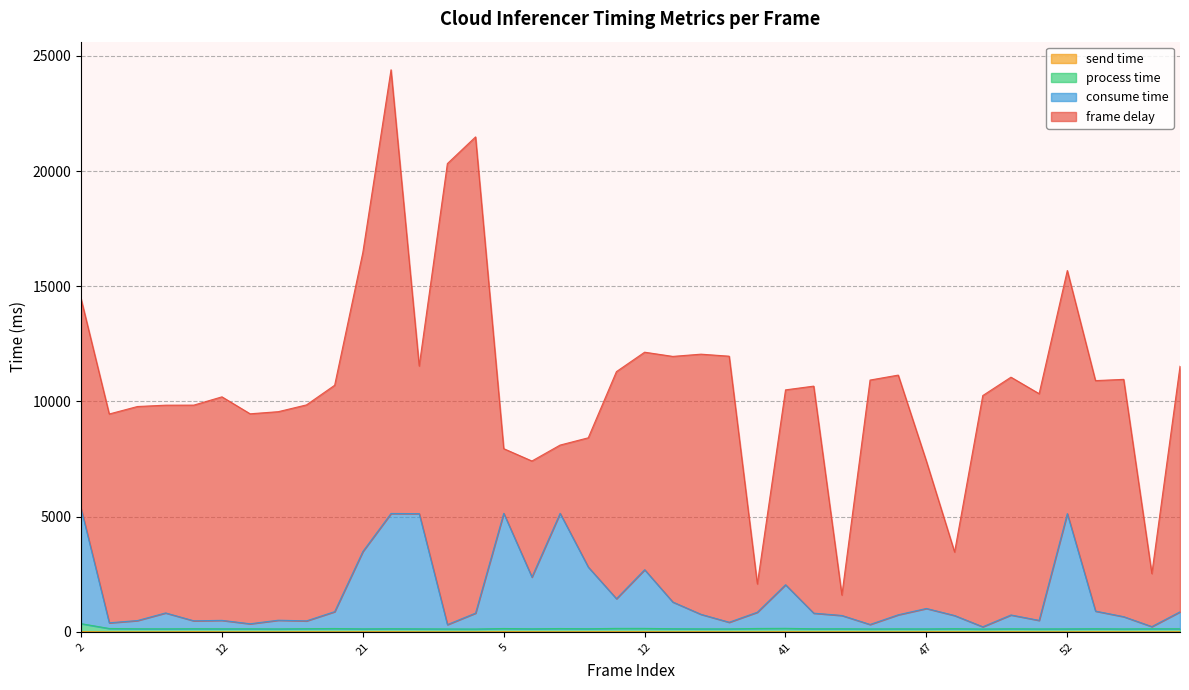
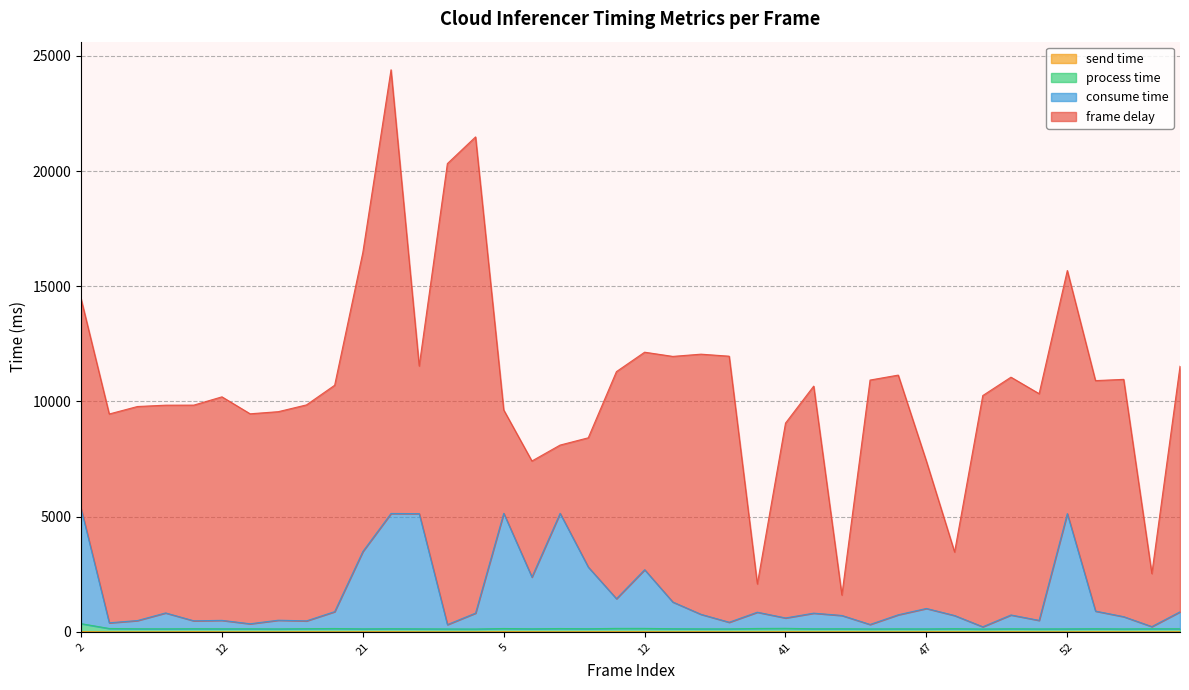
  {
    "send time": {
      "5": 0,
      "41": 0,
      "47": 0,
      "52": 0
    },
    "process time": {
      "5": 100,
      "41": 100,
      "47": 100,
      "52": 100
    },
    "consume time": {
      "5": 5000,
-     "41": 1900,
+     "41": 500,
      "47": 900,
      "52": 5000
    },
    "frame delay": {
-     "5": 2800,
+     "5": 4500,
      "41": 8500,
      "47": 6400,
      "52": 10600
    }
  }
